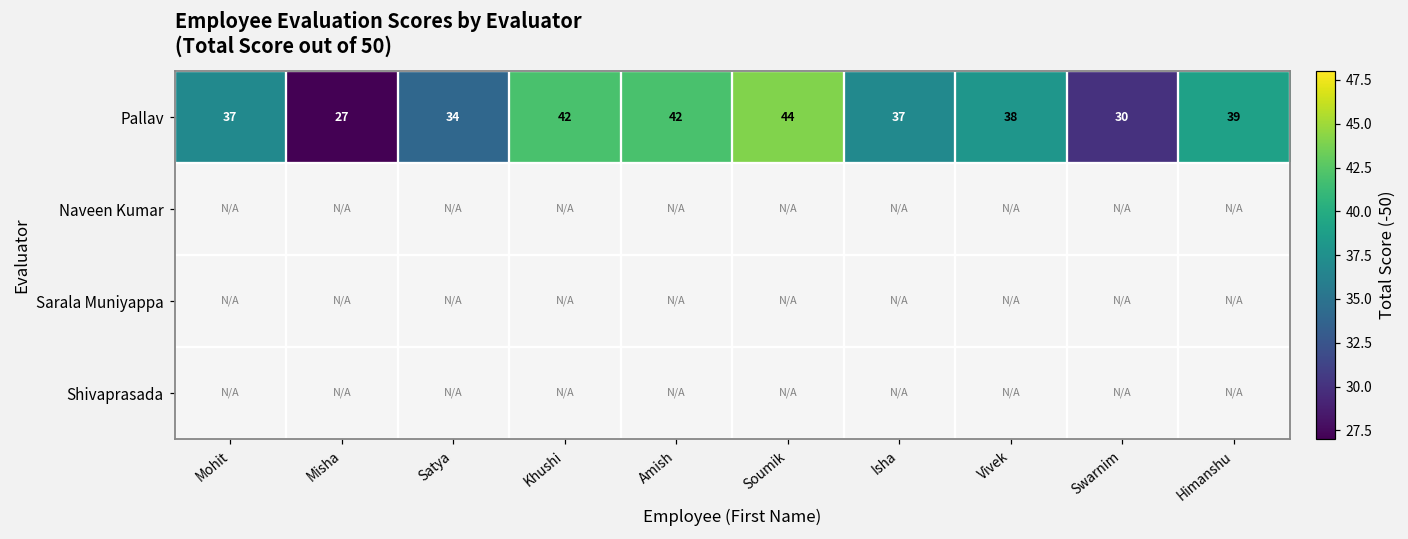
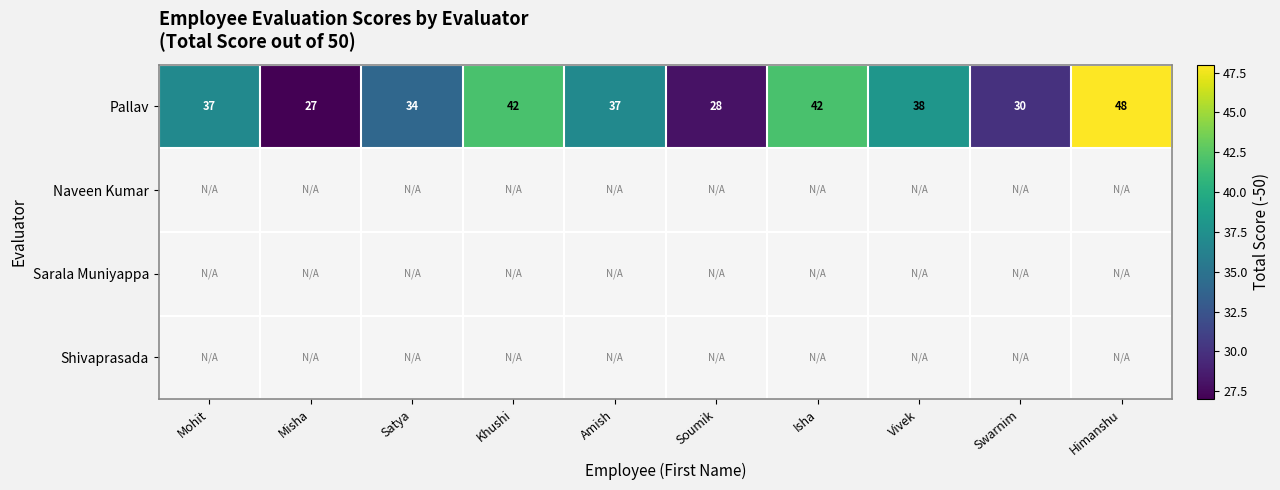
  {
    "Pallav": {
      "Mohit": 37,
      "Misha": 27,
      "Satya": 34,
      "Khushi": 42,
-     "Amish": 42,
-     "Soumik": 44,
-     "Isha": 37,
+     "Amish": 37,
+     "Soumik": 28,
+     "Isha": 42,
      "Vivek": 38,
      "Swarnim": 30,
-     "Himanshu": 39
+     "Himanshu": 48
    }
  }
